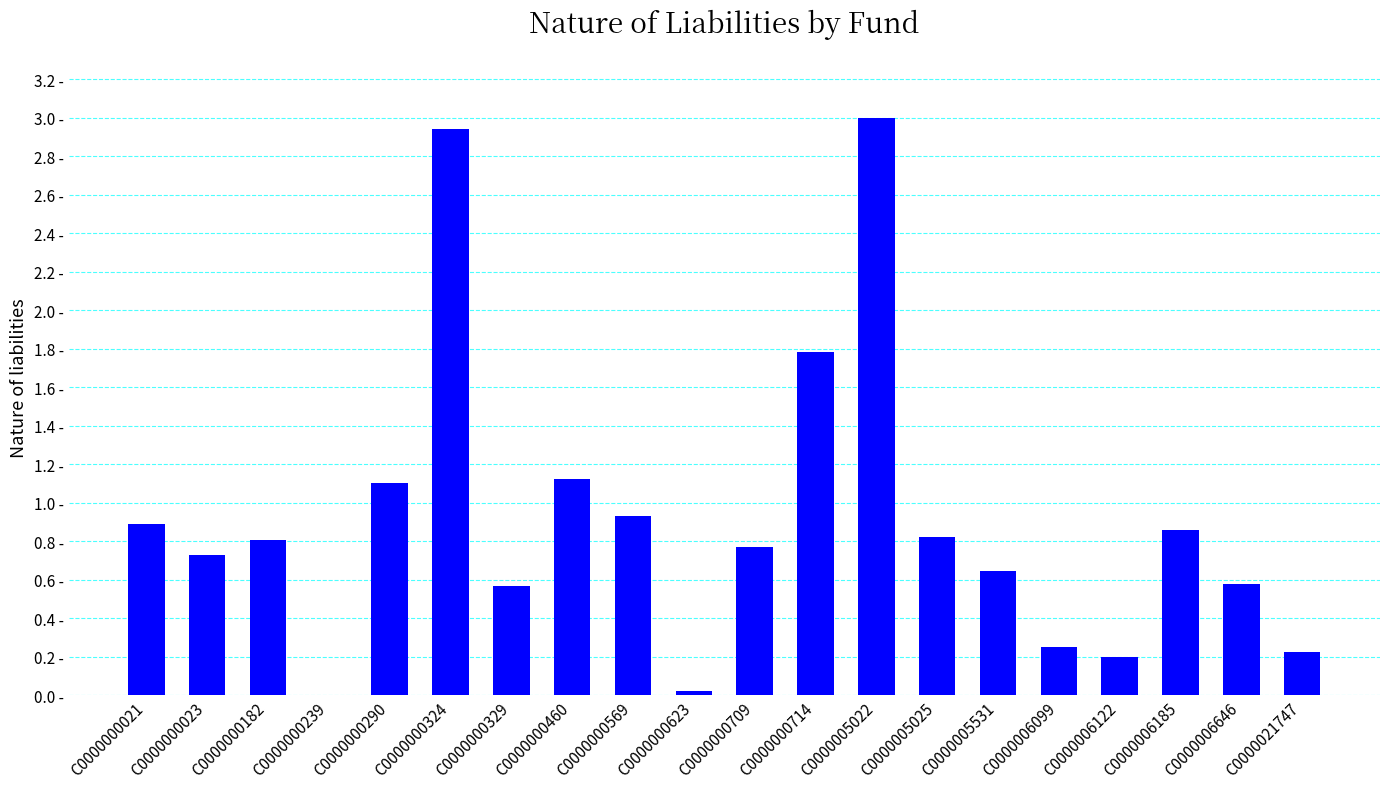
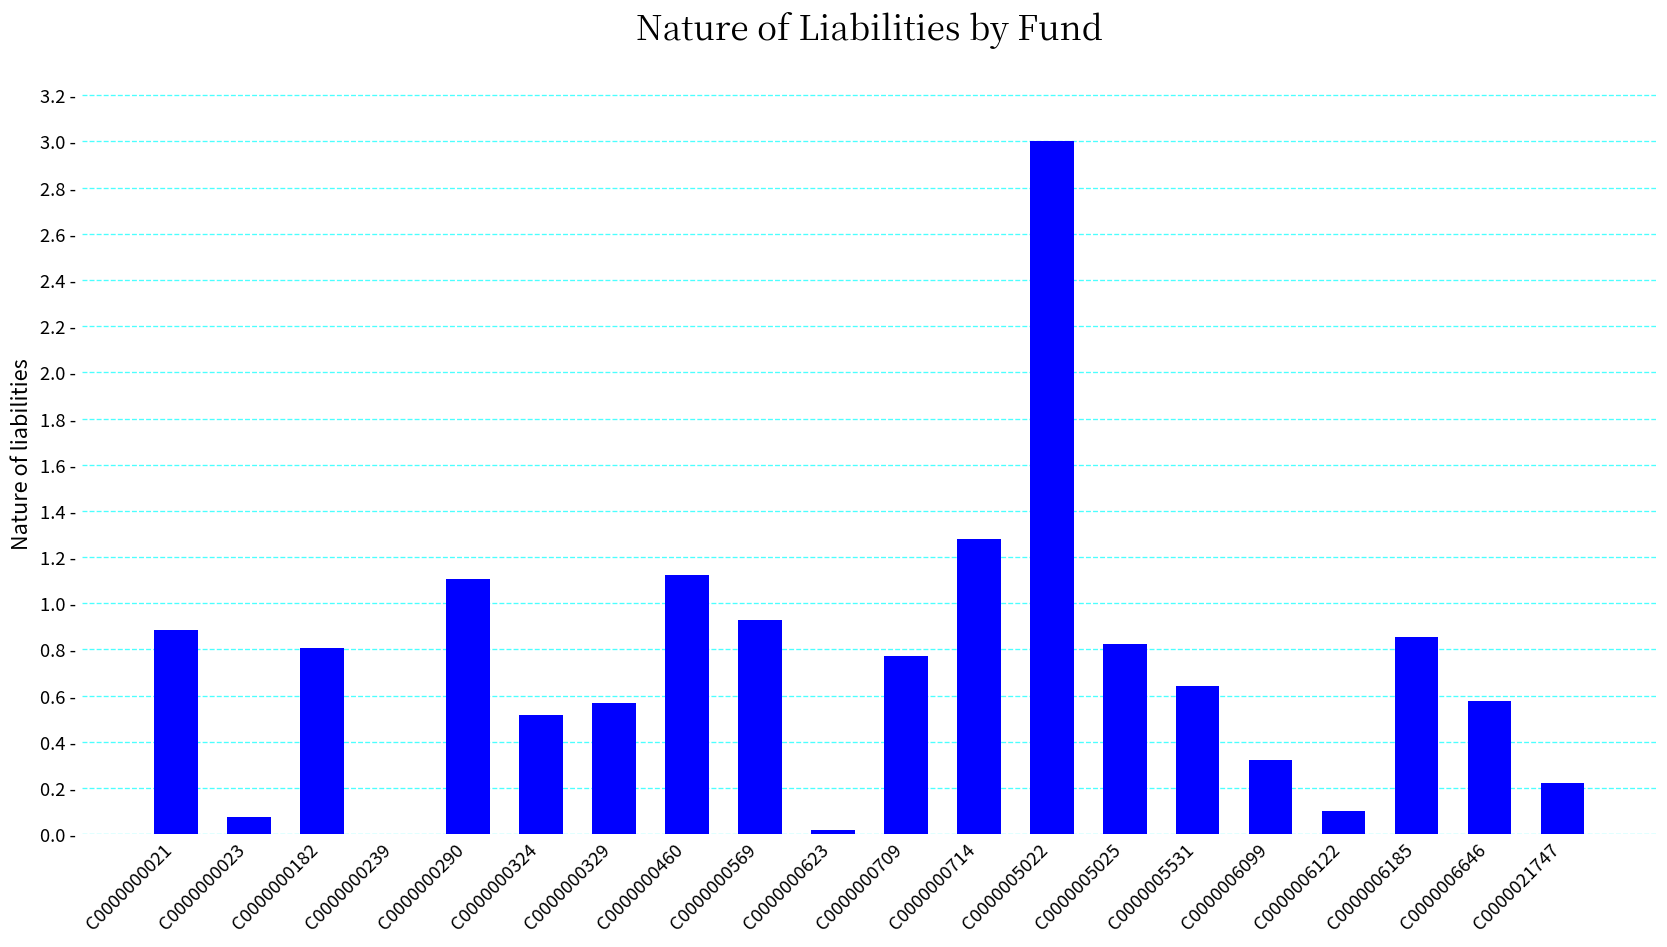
  {
    "C0000000021": "0.89 -",
-   "C0000000023": "0.73 -",
+   "C0000000023": "0.07 -",
    "C0000000182": "0.81 -",
    "C0000000239": "0.00 -",
    "C0000000290": "1.10 -",
-   "C0000000324": "2.94 -",
+   "C0000000324": "0.52 -",
    "C0000000329": "0.57 -",
    "C0000000460": "1.12 -",
    "C0000000569": "0.93 -",
    "C0000000623": "0.02 -",
    "C0000000709": "0.77 -",
-   "C0000000714": "1.78 -",
+   "C0000000714": "1.28 -",
    "C0000005022": "3.00 -",
    "C0000005025": "0.82 -",
    "C0000005531": "0.64 -",
-   "C0000006099": "0.25 -",
-   "C0000006122": "0.2 -",
+   "C0000006099": "0.32 -",
+   "C0000006122": "0.1 -",
    "C0000006185": "0.86 -",
    "C0000006646": "0.58 -",
    "C0000021747": "0.22 -"
  }
